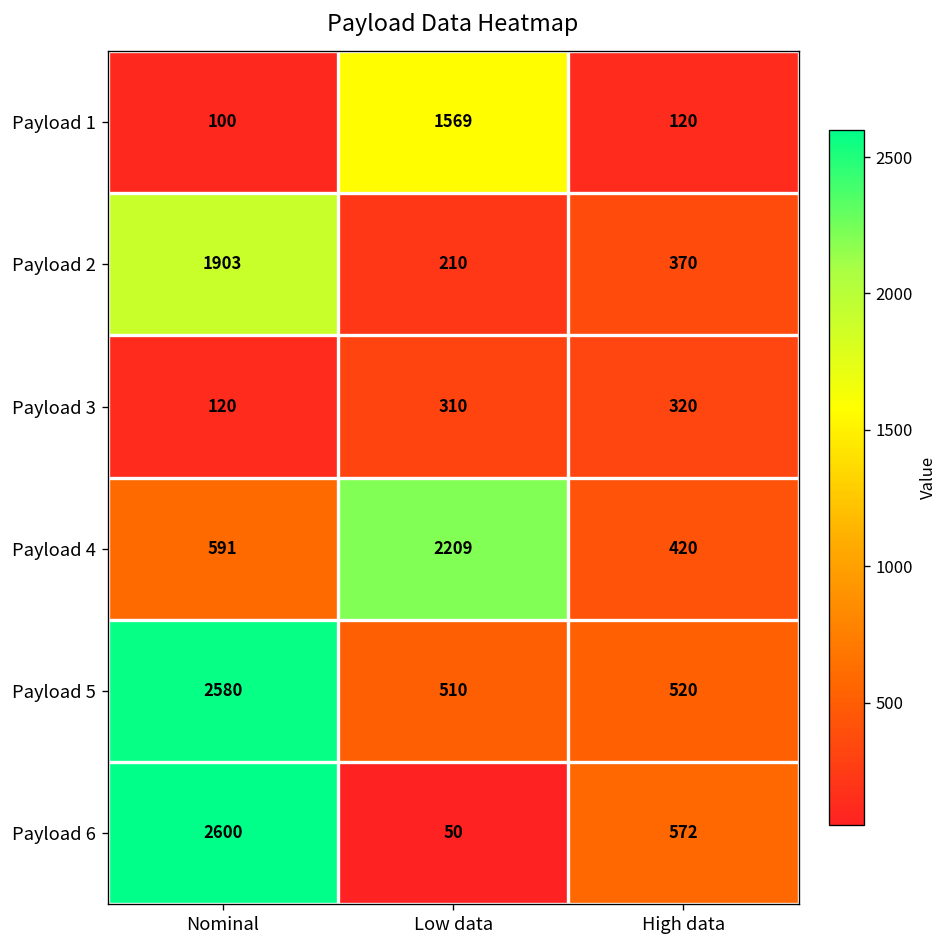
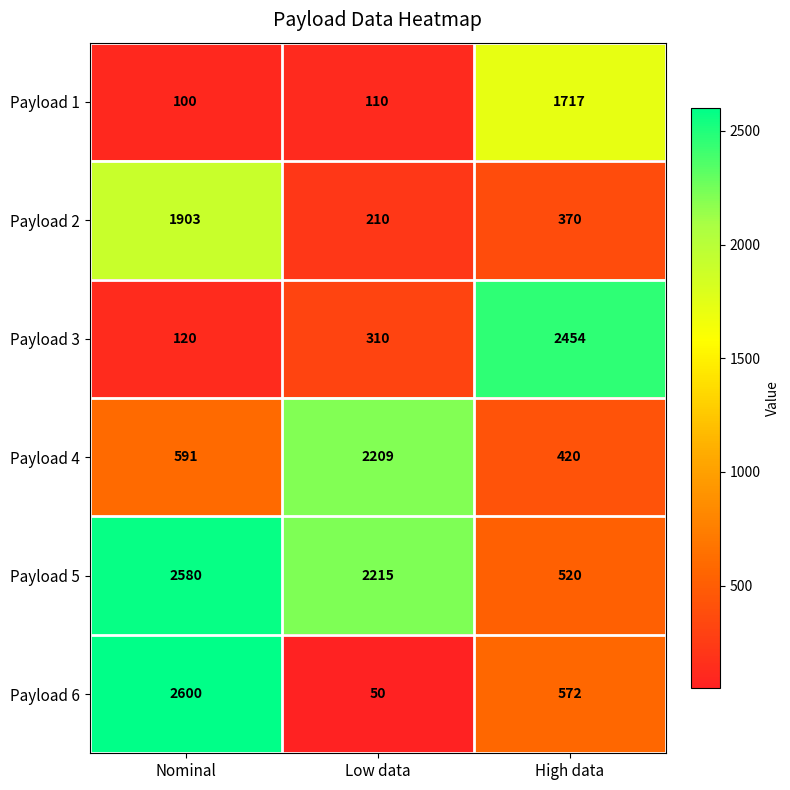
  {
    "Payload 1": {
      "Nominal": 100,
-     "Low data": 1569,
-     "High data": 120
+     "Low data": 110,
+     "High data": 1717
    },
    "Payload 2": {
      "Nominal": 1903,
      "Low data": 210,
      "High data": 370
    },
    "Payload 3": {
      "Nominal": 120,
      "Low data": 310,
-     "High data": 320
+     "High data": 2454
    },
    "Payload 4": {
      "Nominal": 591,
      "Low data": 2209,
      "High data": 420
    },
    "Payload 5": {
      "Nominal": 2580,
-     "Low data": 510,
+     "Low data": 2215,
      "High data": 520
    },
    "Payload 6": {
      "Nominal": 2600,
      "Low data": 50,
      "High data": 572
    }
  }
